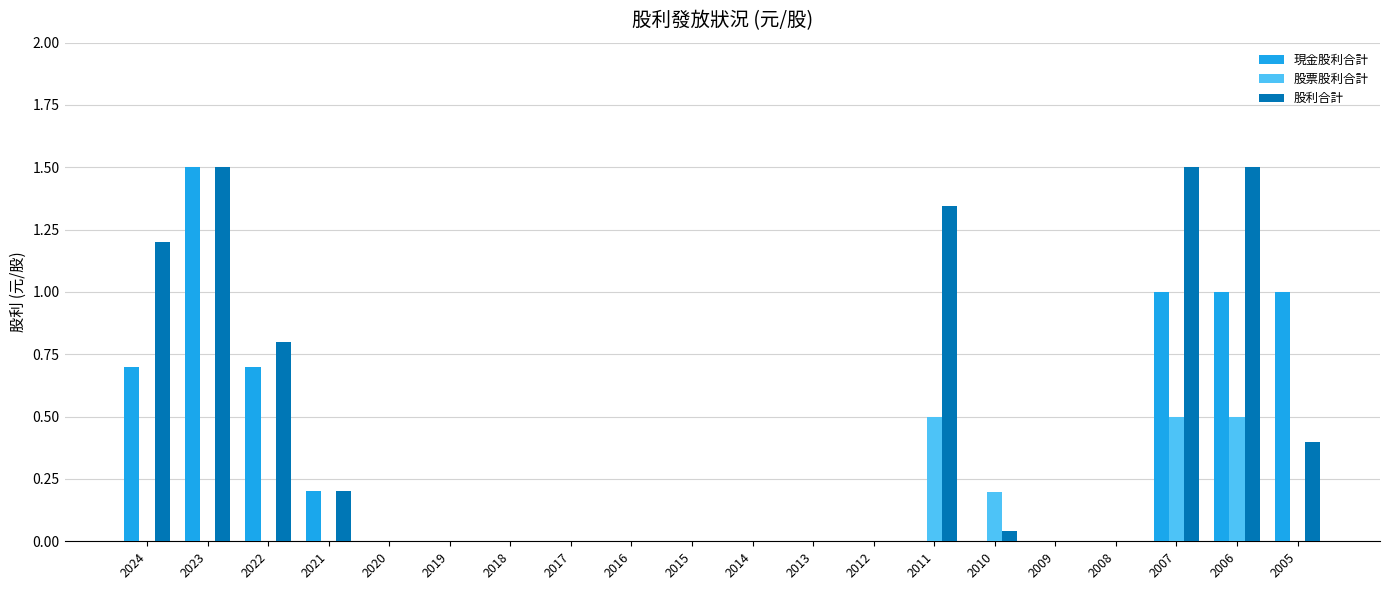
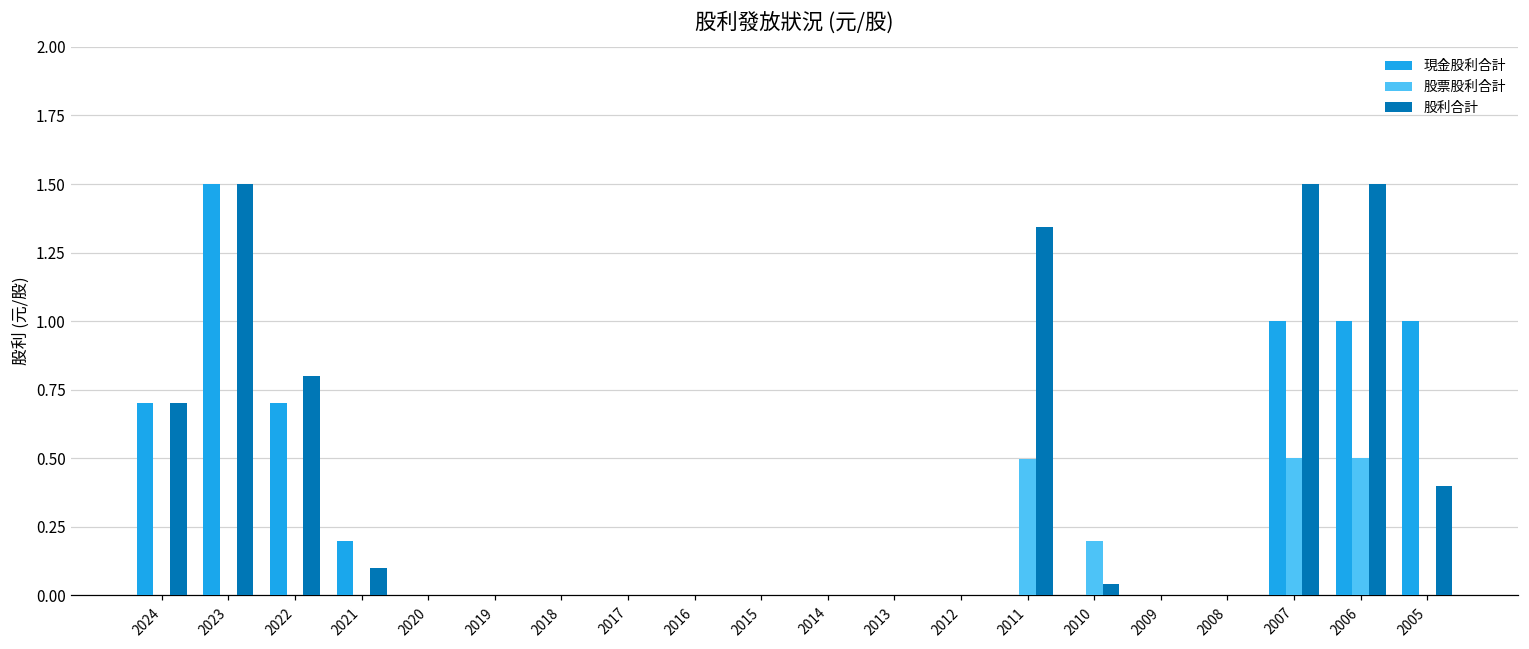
  {
    "股利合計": {
-     "2024": 1.2,
+     "2024": 0.7,
      "2023": 1.5,
      "2022": 0.8,
-     "2021": 0.2,
+     "2021": 0.1,
      "2020": 0.0,
      "2019": 0.0,
      "2018": 0.0,
      "2017": 0.0,
      "2016": 0.0,
      "2015": 0.0,
      "2014": 0.0,
      "2013": 0.0,
      "2012": 0.0,
      "2011": 1.34,
      "2010": 0.04,
      "2009": 0.0,
      "2008": 0.0,
      "2007": 1.5,
      "2006": 1.5,
      "2005": 0.4
    }
  }
